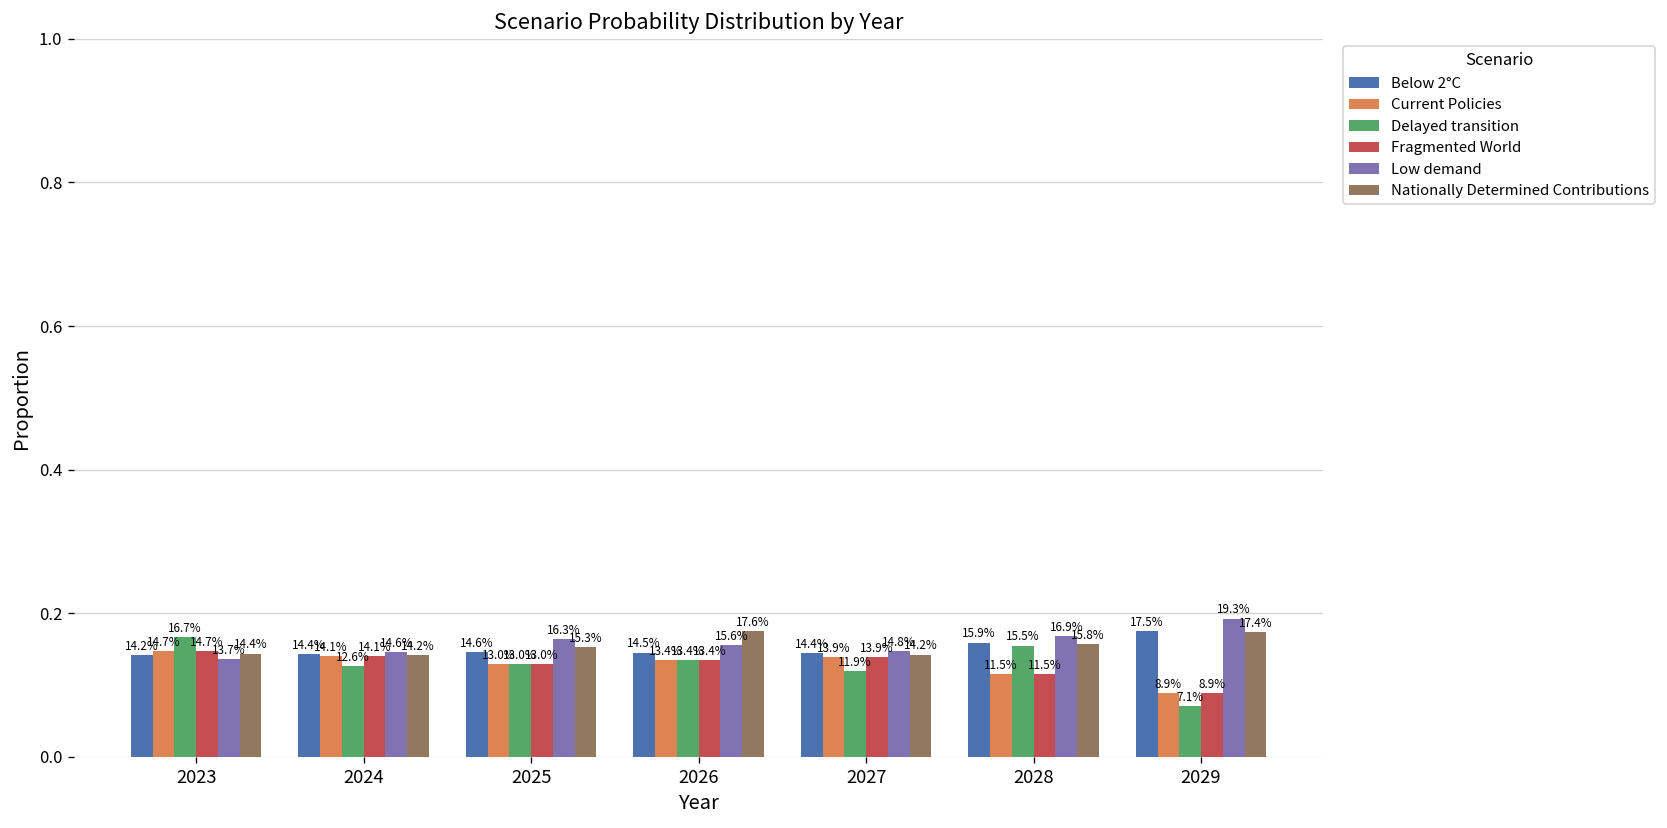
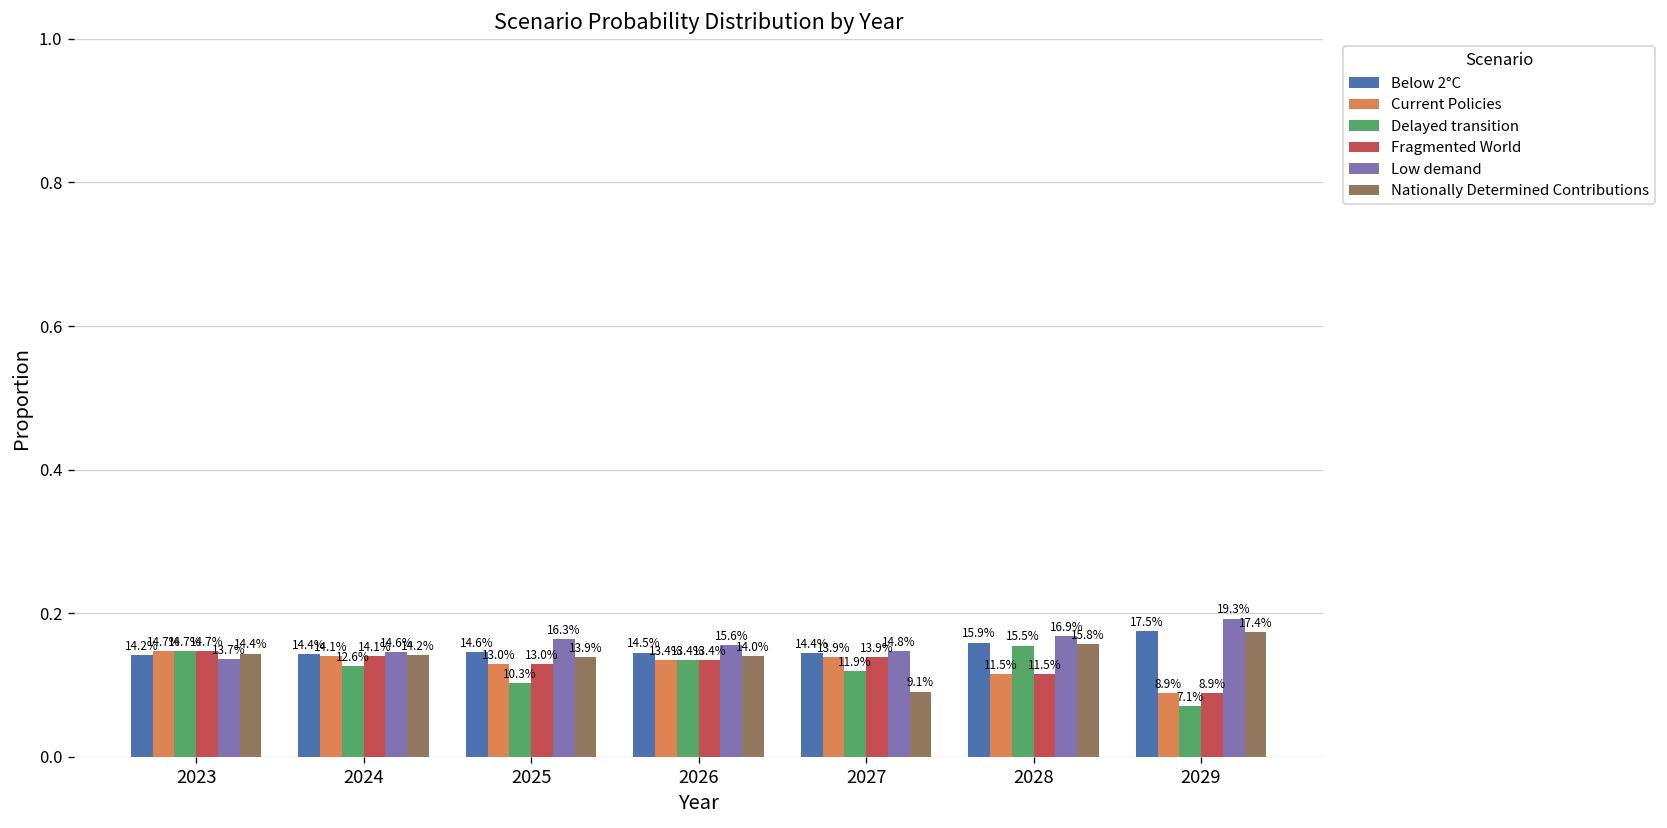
  {
    "Delayed transition": {
-     "2023": "16.7%",
+     "2023": "14.7%",
      "2024": "12.6%",
-     "2025": "13.0%",
+     "2025": "10.3%",
      "2027": "11.9%",
      "2028": "15.5%",
      "2029": "7.1%"
    },
    "Nationally Determined Contributions": {
-     "2025": "15.3%",
-     "2026": "17.6%",
-     "2027": "14.2%",
+     "2025": "13.9%",
+     "2026": "14.0%",
+     "2027": "9.1%",
      "2028": "15.8%",
      "2029": "17.4%"
    }
  }
